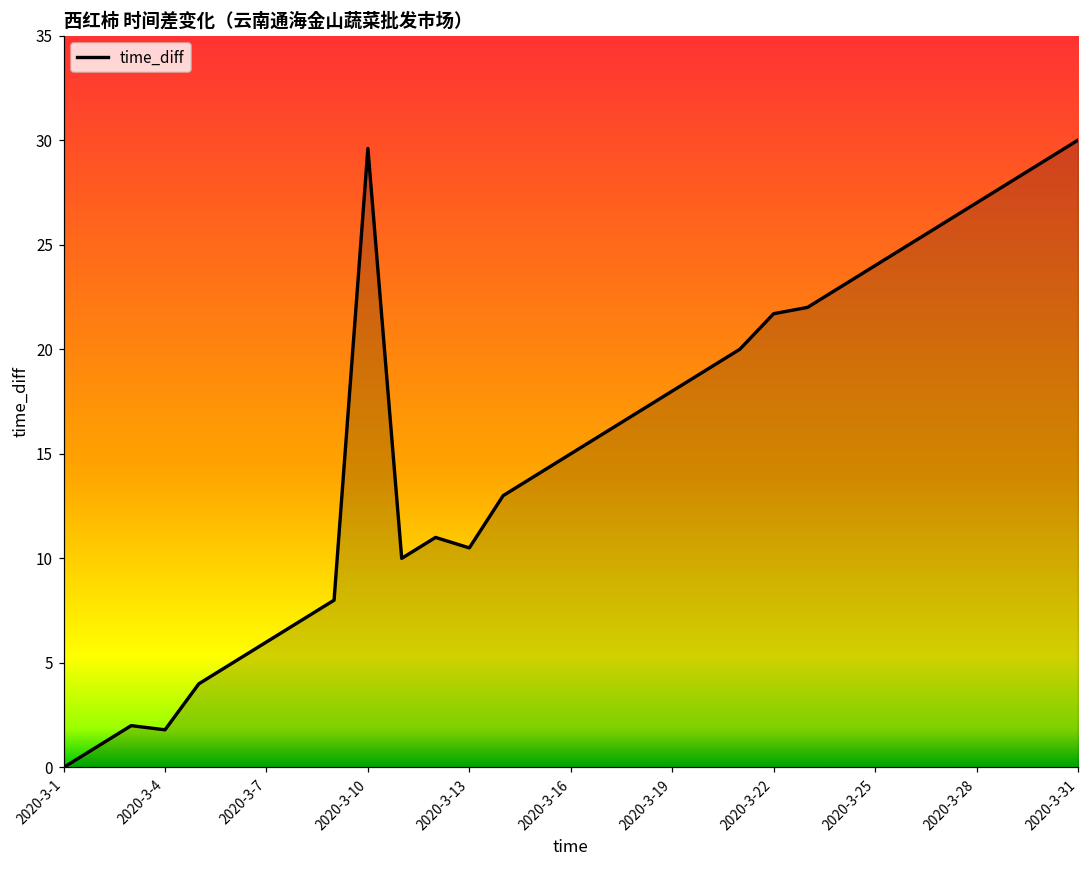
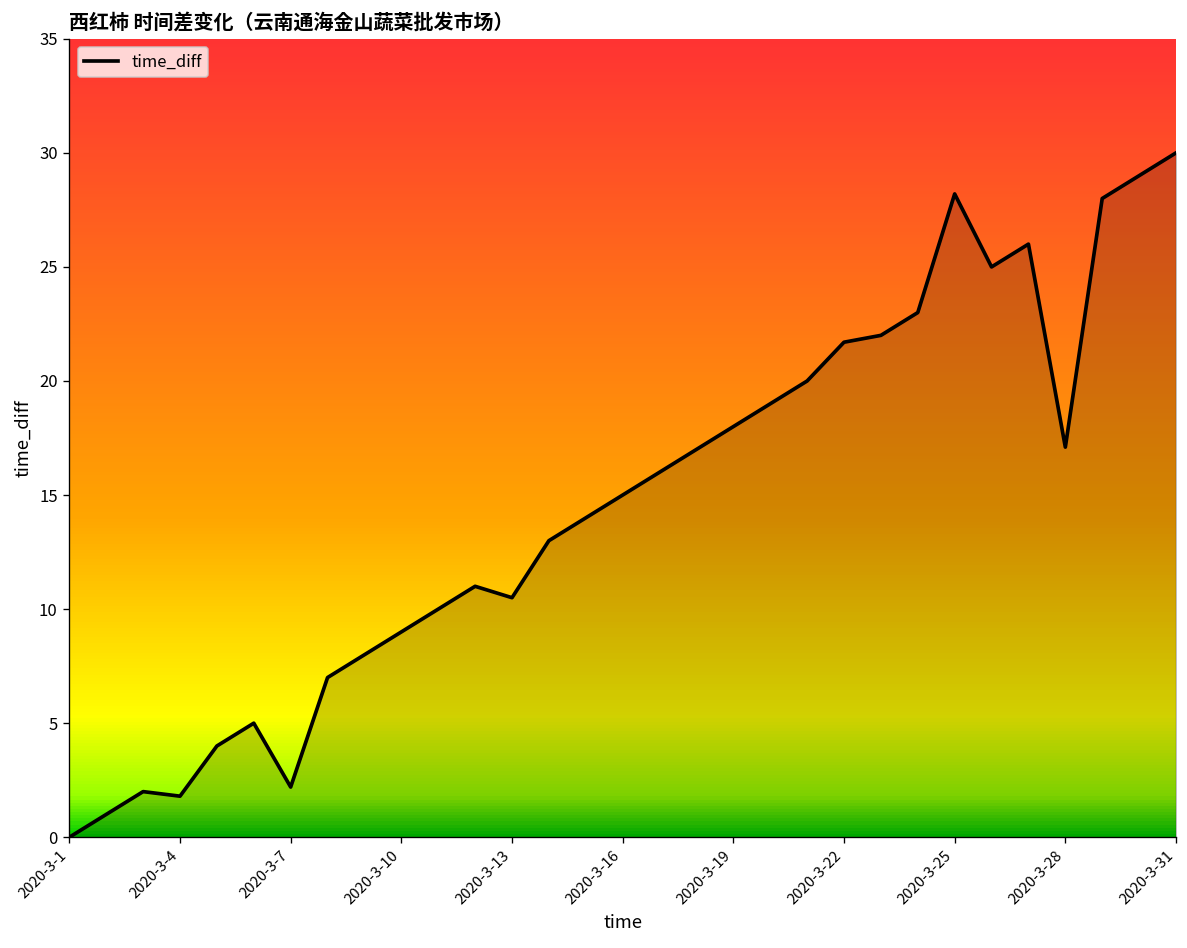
  {
    "2020-3-1": 0.0,
    "2020-3-4": 1.8,
-   "2020-3-7": 6.0,
-   "2020-3-10": 29.6,
+   "2020-3-7": 2.2,
+   "2020-3-10": 9.0,
    "2020-3-13": 10.5,
    "2020-3-16": 15.0,
    "2020-3-19": 18.0,
    "2020-3-22": 21.7,
-   "2020-3-25": 24.0,
-   "2020-3-28": 27.0,
+   "2020-3-25": 28.2,
+   "2020-3-28": 17.1,
    "2020-3-31": 30.0
  }
